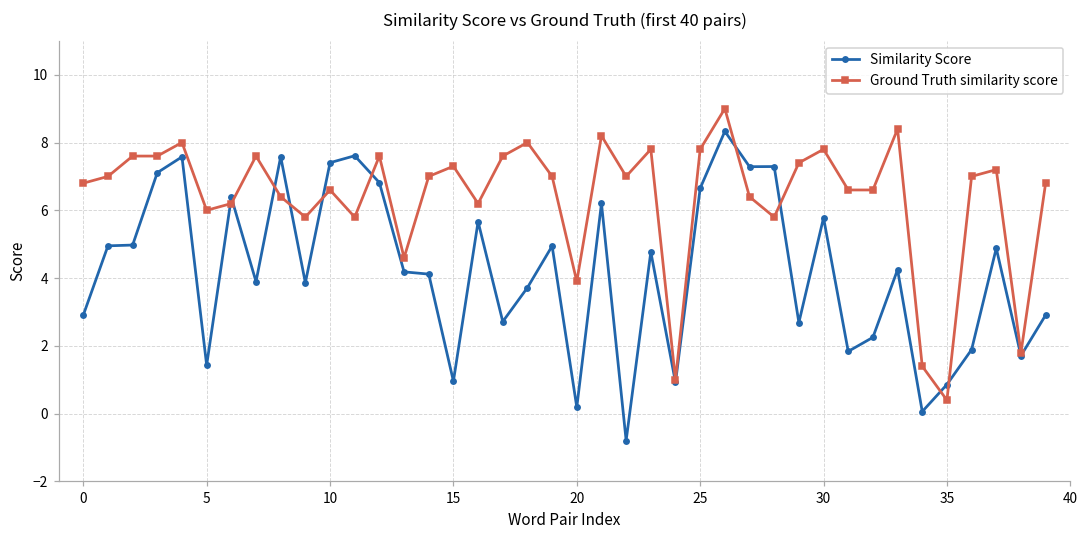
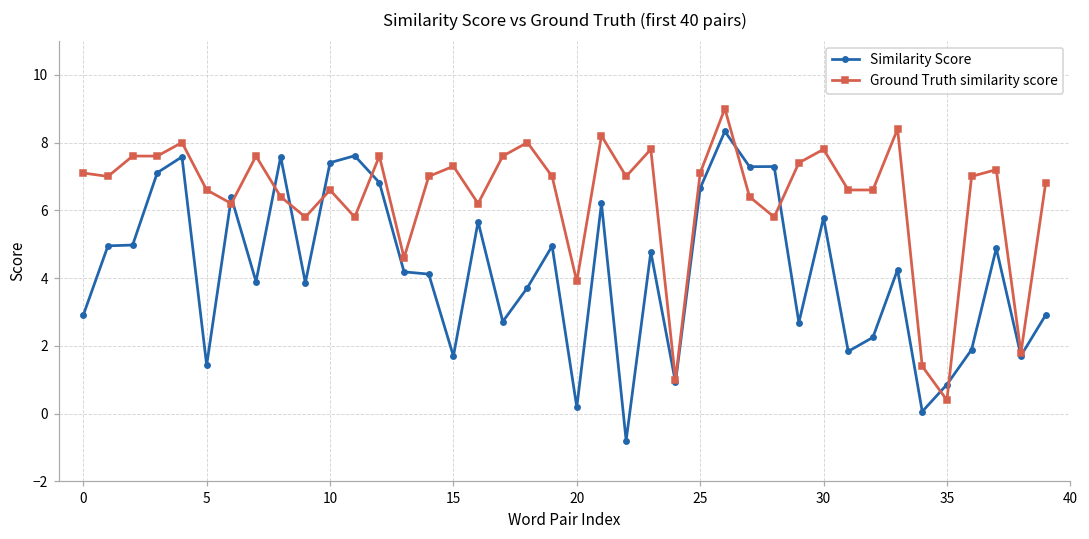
  {
    "Similarity Score": {
      "0": 2.9,
      "5": 1.4,
      "10": 7.4,
-     "15": 1.0,
+     "15": 1.7,
      "20": 0.2,
      "25": 6.6,
      "30": 5.8,
      "35": 0.9
    },
    "Ground Truth similarity score": {
-     "0": 6.8,
-     "5": 6.0,
+     "0": 7.1,
+     "5": 6.6,
      "10": 6.6,
      "15": 7.3,
      "20": 3.9,
-     "25": 7.8,
+     "25": 7.1,
      "30": 7.8,
      "35": 0.4
    }
  }
